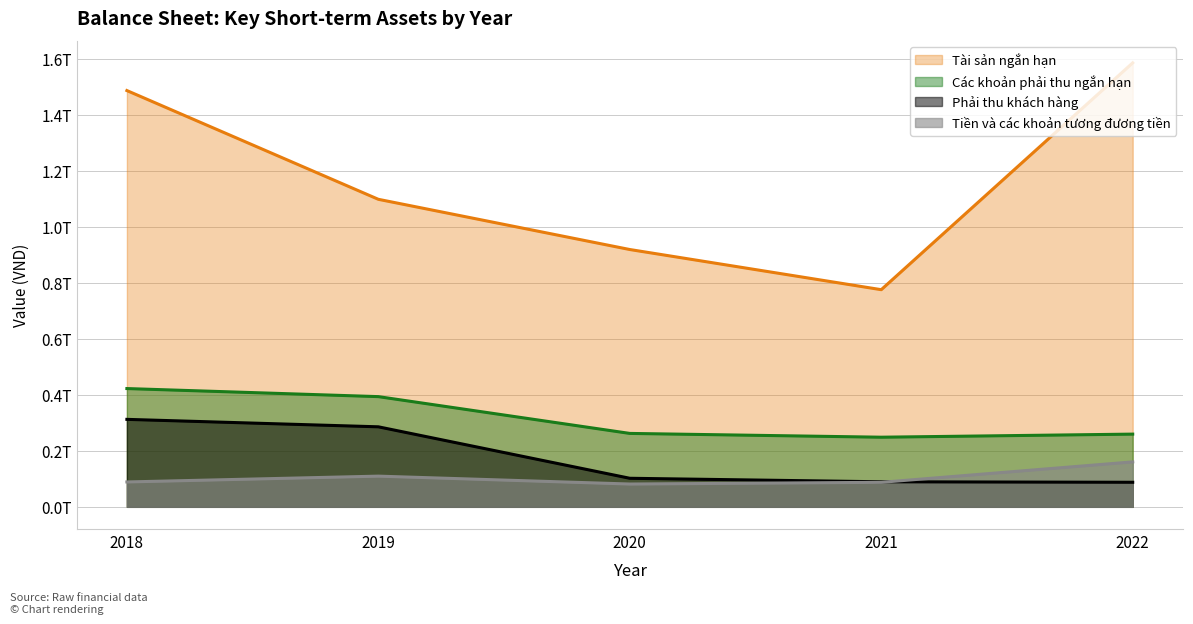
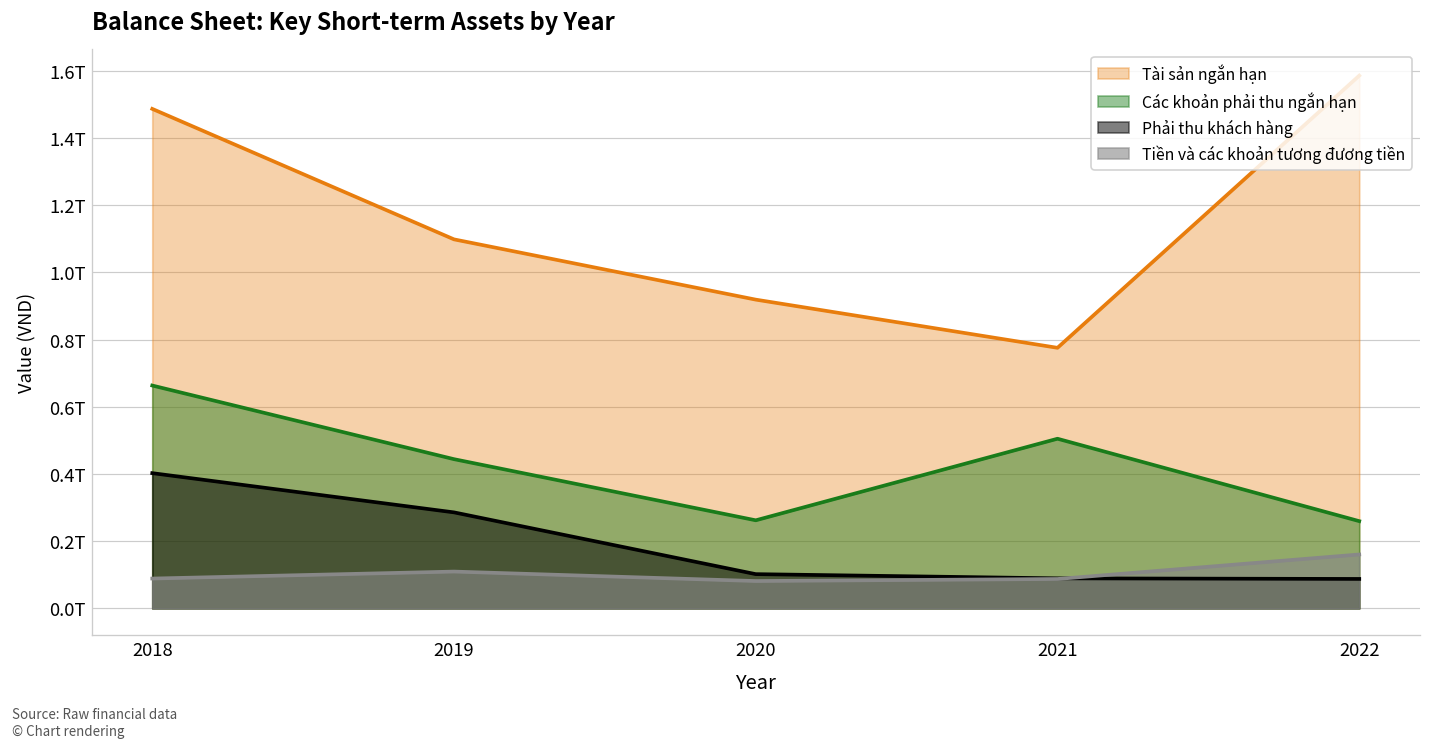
  {
    "Tài sản ngắn hạn": {
      "2018": "1.49T",
      "2019": "1.10T",
      "2020": "0.92T",
      "2021": "0.78T"
    },
    "Các khoản phải thu ngắn hạn": {
-     "2018": "0.42T",
-     "2019": "0.39T",
+     "2018": "0.66T",
+     "2019": "0.44T",
      "2020": "0.26T",
-     "2021": "0.25T",
+     "2021": "0.51T",
      "2022": "0.26T"
    },
    "Phải thu khách hàng": {
-     "2018": "0.31T",
+     "2018": "0.40T",
      "2019": "0.29T",
      "2020": "0.10T",
      "2022": "0.09T"
    },
    "Tiền và các khoản tương đương tiền": {
      "2018": "0.09T",
      "2019": "0.11T",
      "2020": "0.08T",
      "2022": "0.16T"
    }
  }
